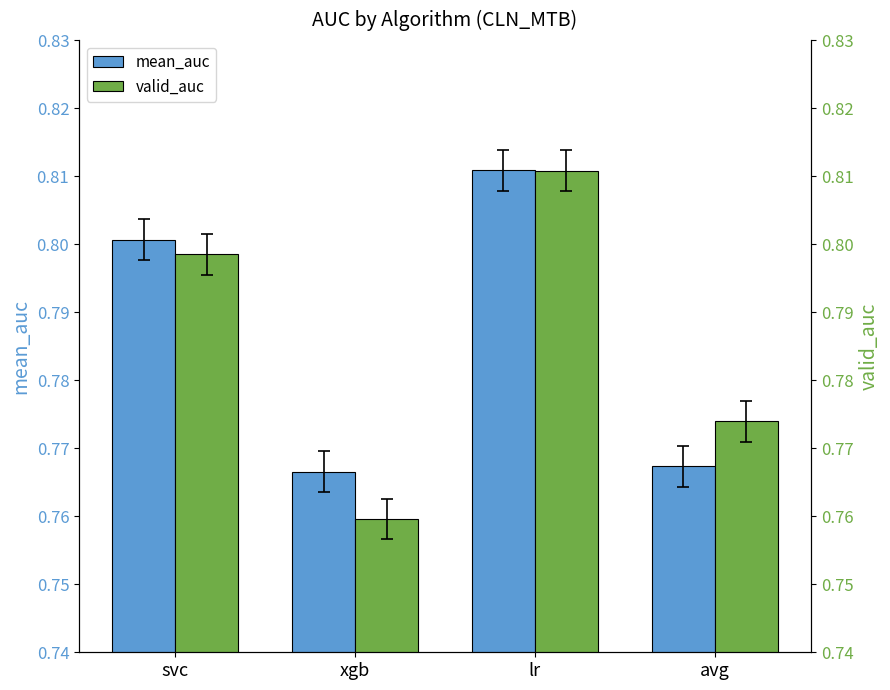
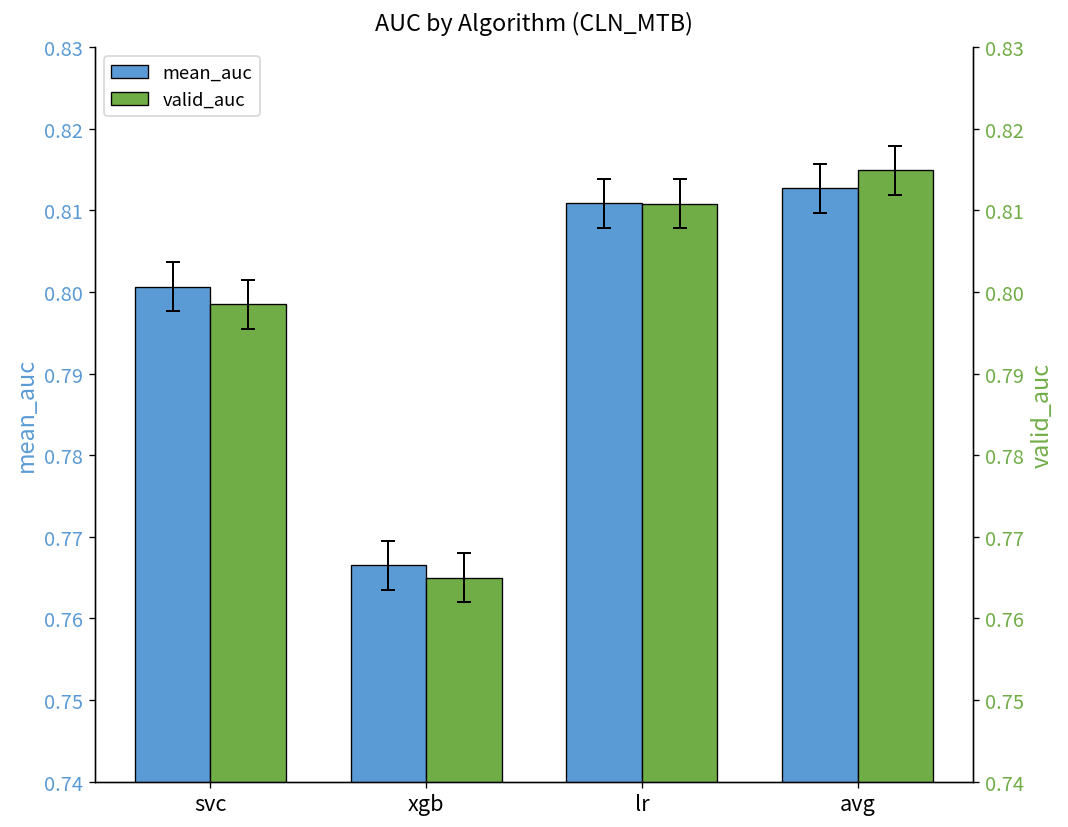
  {
    "mean_auc": {
      "svc": 0.801,
      "xgb": 0.767,
      "lr": 0.811,
-     "avg": 0.767
+     "avg": 0.813
    },
    "valid_auc": {
      "svc": 0.798,
-     "xgb": 0.760,
+     "xgb": 0.765,
      "lr": 0.811,
-     "avg": 0.774
+     "avg": 0.815
    }
  }
